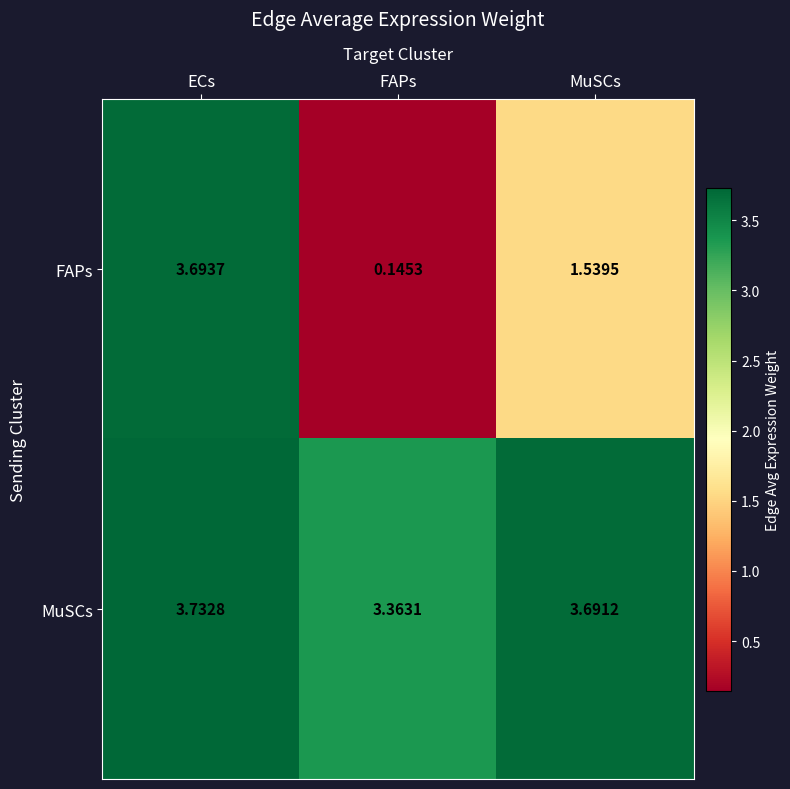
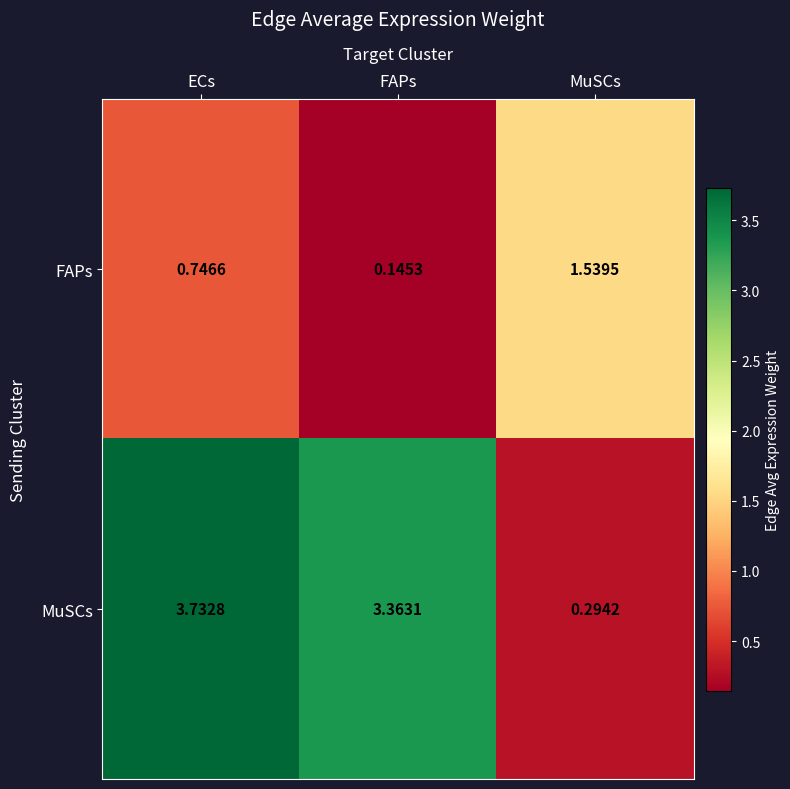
  {
    "FAPs": {
-     "ECs": 3.6937,
+     "ECs": 0.7466,
      "FAPs": 0.1453,
      "MuSCs": 1.5395
    },
    "MuSCs": {
      "ECs": 3.7328,
      "FAPs": 3.3631,
-     "MuSCs": 3.6912
+     "MuSCs": 0.2942
    }
  }
